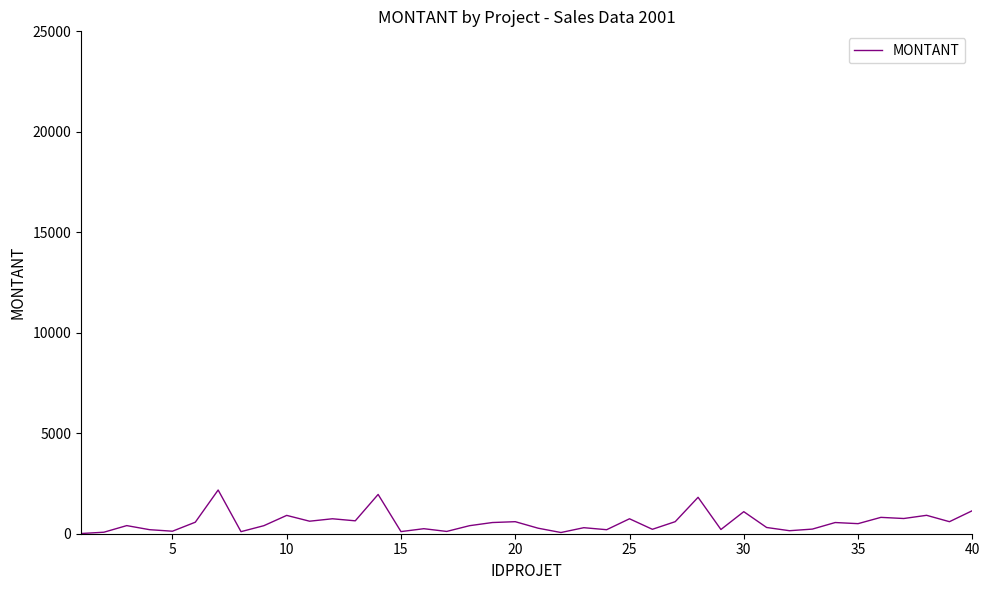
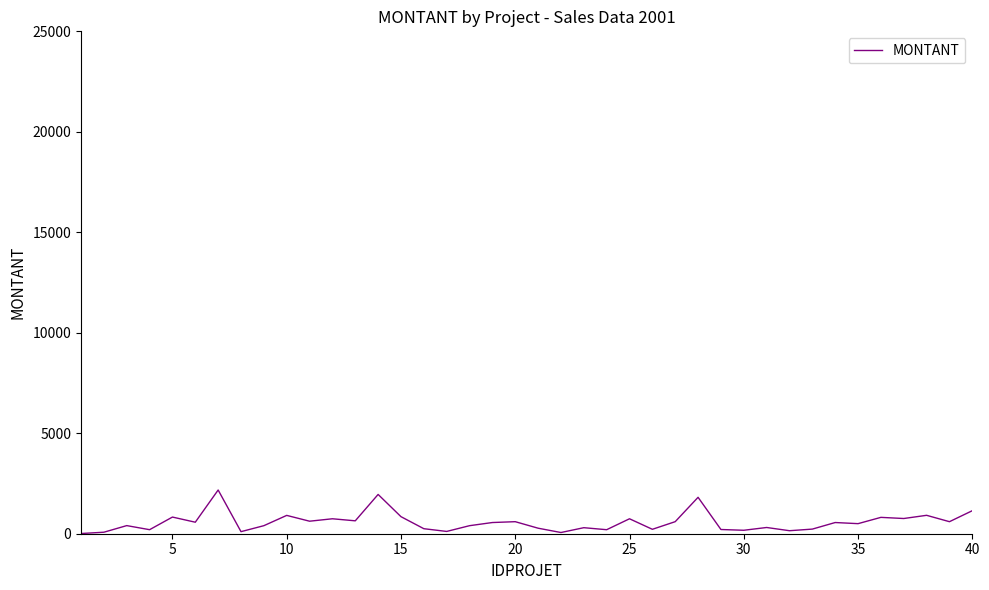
  {
-   "5": 100,
+   "5": 800,
    "10": 900,
-   "15": 100,
+   "15": 800,
    "20": 600,
    "25": 700,
-   "30": 1100,
+   "30": 200,
    "35": 500,
    "40": 1100
  }
